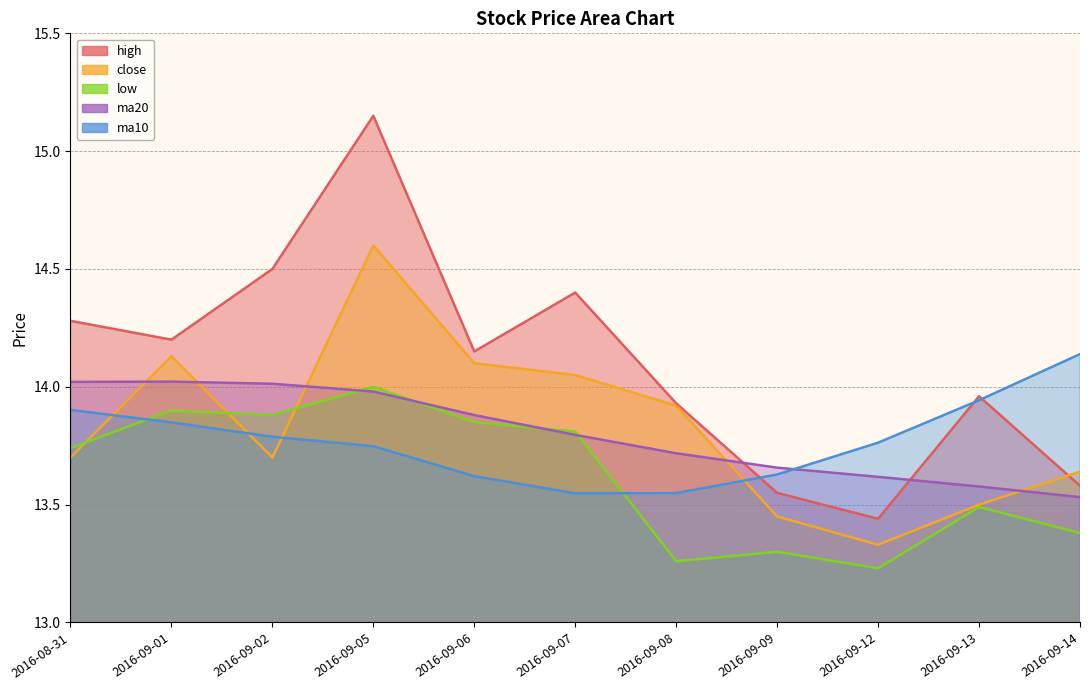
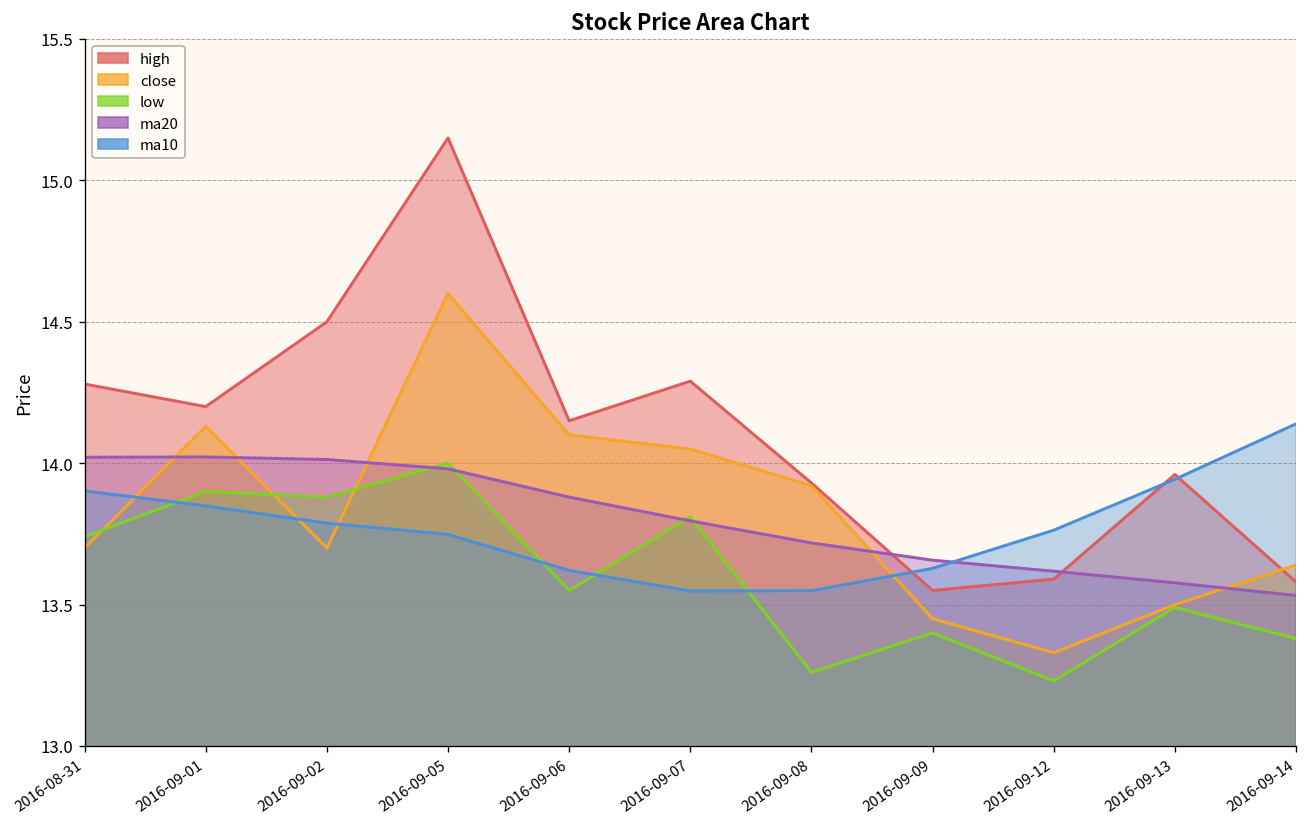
  {
    "high": {
      "2016-08-31": 14.28,
      "2016-09-01": 14.20,
      "2016-09-02": 14.50,
      "2016-09-05": 15.15,
      "2016-09-06": 14.15,
-     "2016-09-07": 14.40,
+     "2016-09-07": 14.29,
      "2016-09-09": 13.55,
-     "2016-09-12": 13.44,
+     "2016-09-12": 13.59,
      "2016-09-13": 13.96,
      "2016-09-14": 13.58
    },
    "close": {
      "2016-08-31": 13.70,
      "2016-09-01": 14.13,
      "2016-09-02": 13.70,
      "2016-09-05": 14.60,
      "2016-09-06": 14.10,
      "2016-09-07": 14.05,
      "2016-09-09": 13.45,
      "2016-09-12": 13.33,
      "2016-09-14": 13.64
    },
    "low": {
      "2016-08-31": 13.74,
      "2016-09-01": 13.90,
      "2016-09-02": 13.88,
      "2016-09-05": 14.00,
-     "2016-09-06": 13.85,
+     "2016-09-06": 13.55,
      "2016-09-07": 13.81,
      "2016-09-08": 13.26,
-     "2016-09-09": 13.3,
+     "2016-09-09": 13.4,
      "2016-09-12": 13.23,
      "2016-09-14": 13.38
    }
  }
